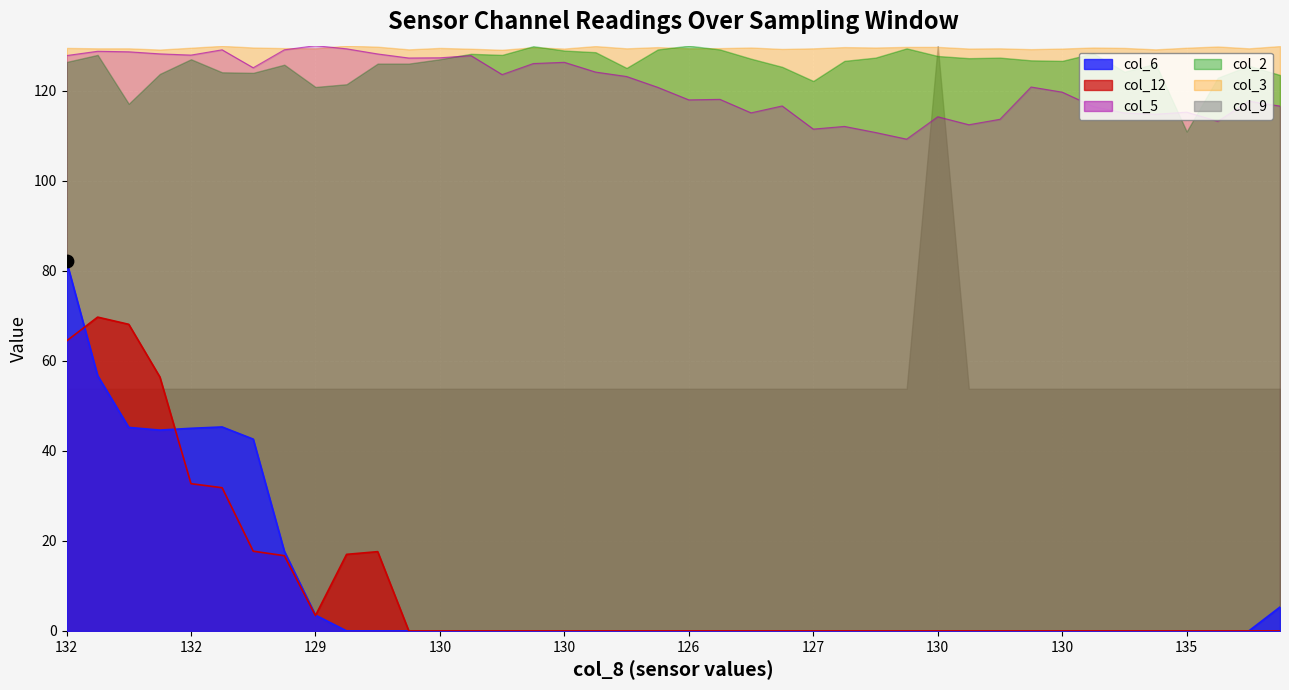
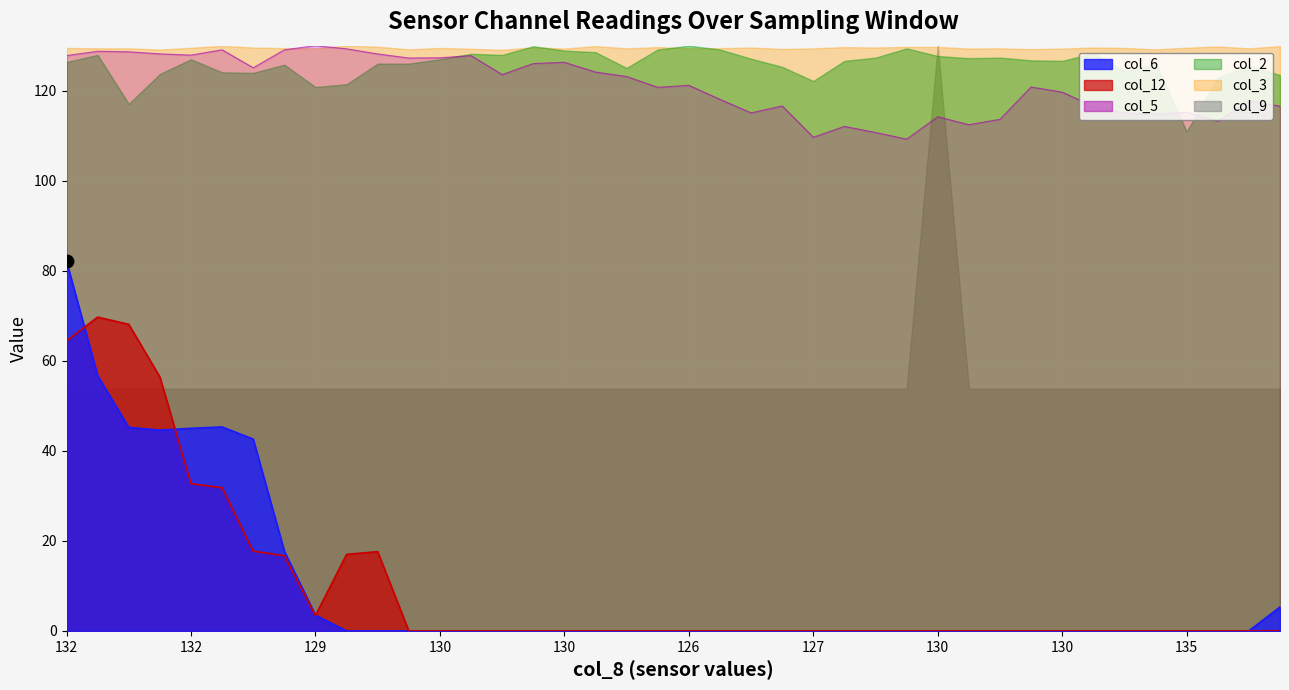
  {
    "col_9": {
      "129": 54,
      "126": 54,
      "127": 54,
      "135": 54
    },
    "col_3": {
      "129": 129,
      "126": 129,
      "127": 129,
      "135": 130
    },
    "col_2": {
      "129": 121,
      "126": 130,
      "127": 122,
      "135": 111
    },
    "col_5": {
      "129": 130,
-     "126": 118,
-     "127": 111
+     "126": 121,
+     "127": 110
    }
  }
